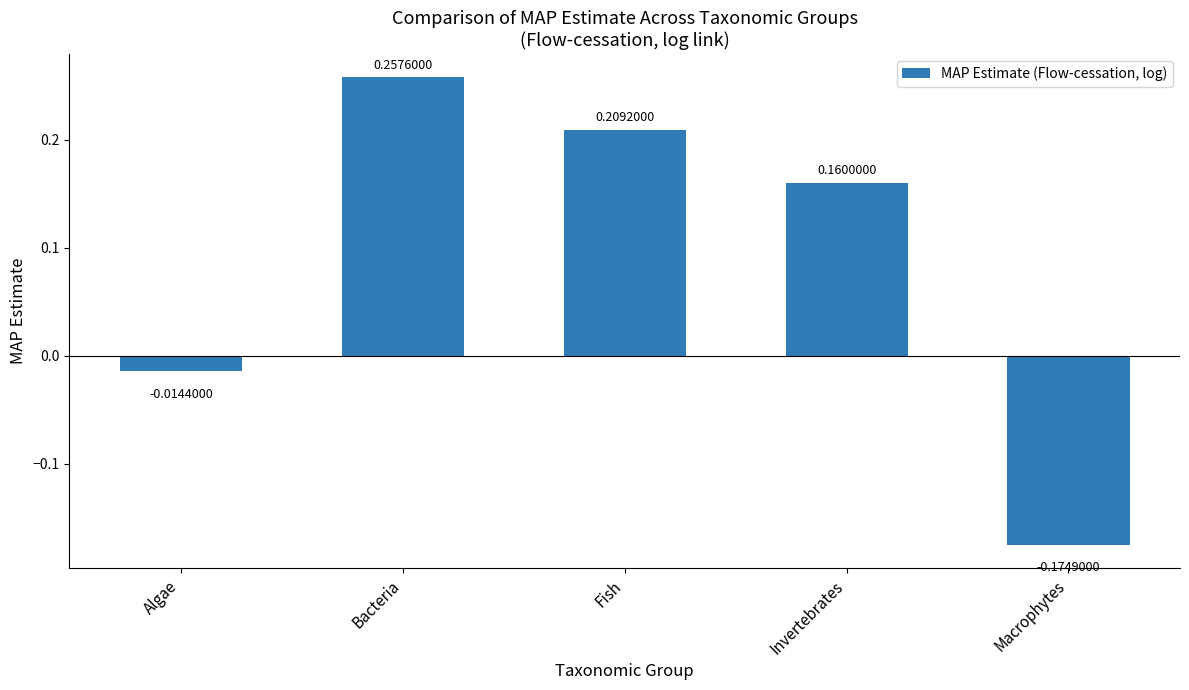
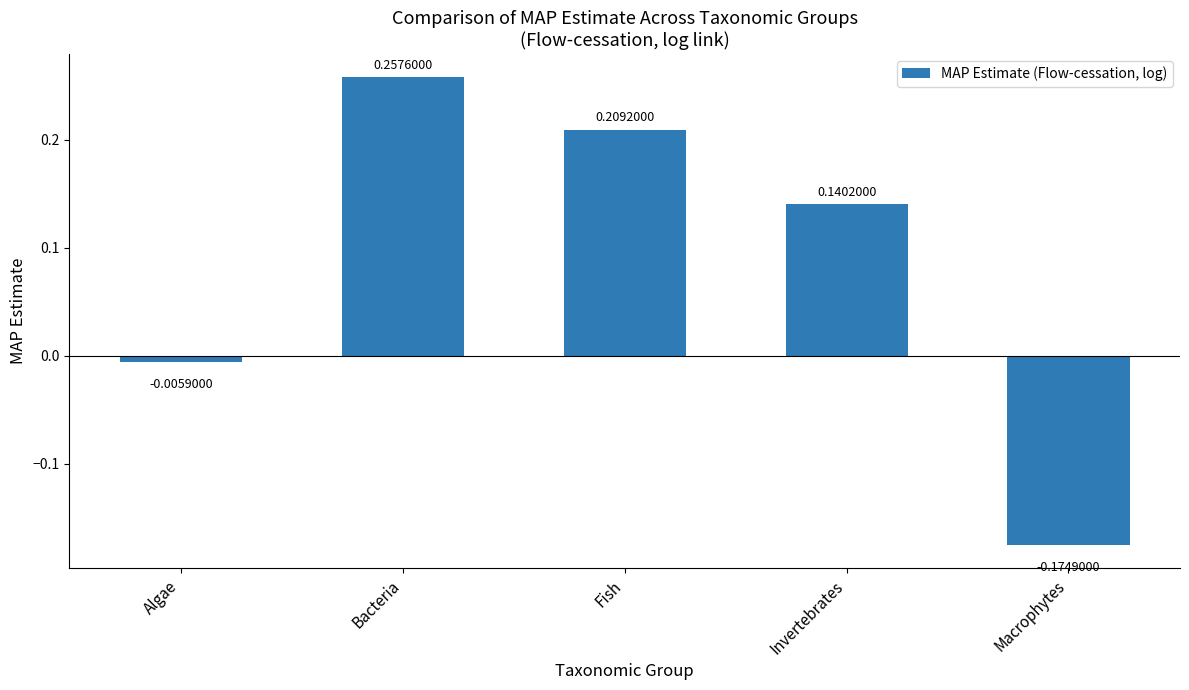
  {
-   "Algae": -0.0144000,
+   "Algae": -0.0059000,
    "Bacteria": 0.2576000,
    "Fish": 0.2092000,
-   "Invertebrates": 0.1600000,
+   "Invertebrates": 0.1402000,
    "Macrophytes": -0.1749000
  }
